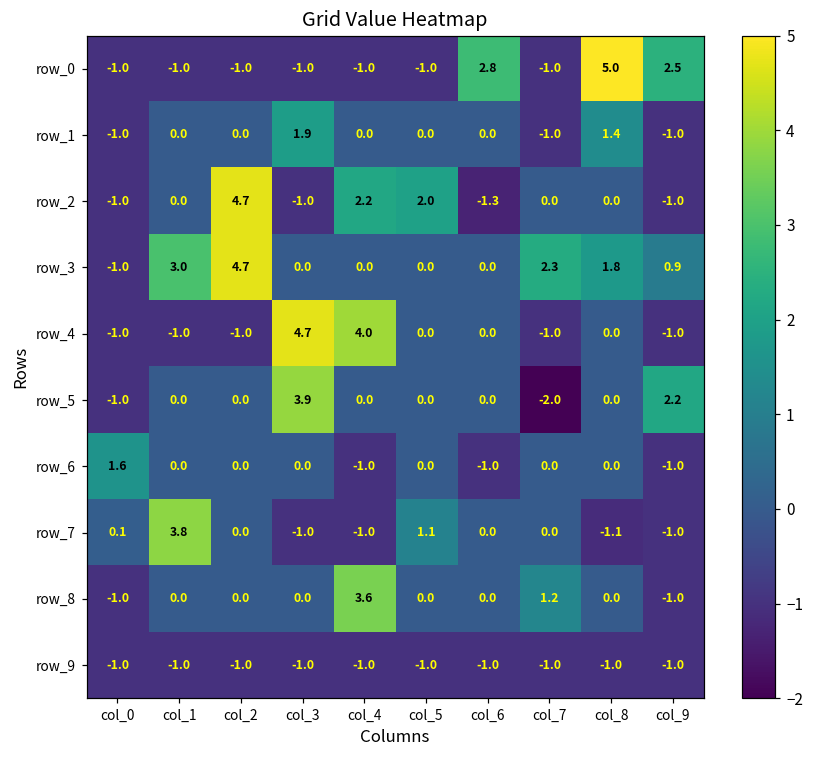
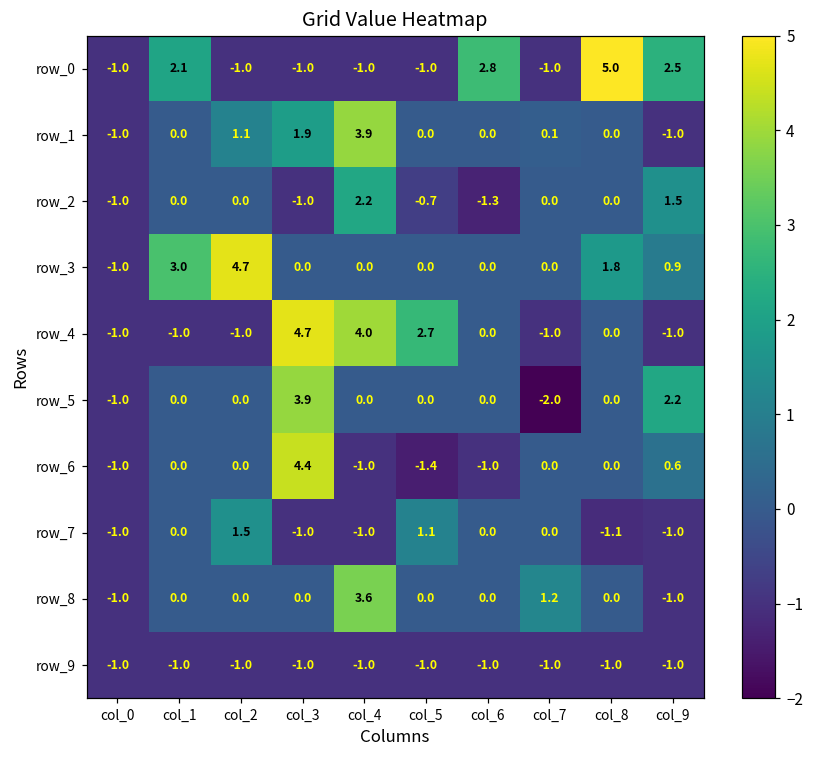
  {
    "row_0": {
      "col_0": -1.0,
-     "col_1": -1.0,
+     "col_1": 2.1,
      "col_2": -1.0,
      "col_3": -1.0,
      "col_4": -1.0,
      "col_5": -1.0,
      "col_6": 2.8,
      "col_7": -1.0,
      "col_8": 5.0,
      "col_9": 2.5
    },
    "row_1": {
      "col_0": -1.0,
      "col_1": 0.0,
-     "col_2": 0.0,
+     "col_2": 1.1,
      "col_3": 1.9,
-     "col_4": 0.0,
+     "col_4": 3.9,
      "col_5": 0.0,
      "col_6": 0.0,
-     "col_7": -1.0,
-     "col_8": 1.4,
+     "col_7": 0.1,
+     "col_8": 0.0,
      "col_9": -1.0
    },
    "row_2": {
      "col_0": -1.0,
      "col_1": 0.0,
-     "col_2": 4.7,
+     "col_2": 0.0,
      "col_3": -1.0,
      "col_4": 2.2,
-     "col_5": 2.0,
+     "col_5": -0.7,
      "col_6": -1.3,
      "col_7": 0.0,
      "col_8": 0.0,
-     "col_9": -1.0
+     "col_9": 1.5
    },
    "row_3": {
      "col_0": -1.0,
      "col_1": 3.0,
      "col_2": 4.7,
      "col_3": 0.0,
      "col_4": 0.0,
      "col_5": 0.0,
      "col_6": 0.0,
-     "col_7": 2.3,
+     "col_7": 0.0,
      "col_8": 1.8,
      "col_9": 0.9
    },
    "row_4": {
      "col_0": -1.0,
      "col_1": -1.0,
      "col_2": -1.0,
      "col_3": 4.7,
      "col_4": 4.0,
-     "col_5": 0.0,
+     "col_5": 2.7,
      "col_6": 0.0,
      "col_7": -1.0,
      "col_8": 0.0,
      "col_9": -1.0
    },
    "row_5": {
      "col_0": -1.0,
      "col_1": 0.0,
      "col_2": 0.0,
      "col_3": 3.9,
      "col_4": 0.0,
      "col_5": 0.0,
      "col_6": 0.0,
      "col_7": -2.0,
      "col_8": 0.0,
      "col_9": 2.2
    },
    "row_6": {
-     "col_0": 1.6,
+     "col_0": -1.0,
      "col_1": 0.0,
      "col_2": 0.0,
-     "col_3": 0.0,
+     "col_3": 4.4,
      "col_4": -1.0,
-     "col_5": 0.0,
+     "col_5": -1.4,
      "col_6": -1.0,
      "col_7": 0.0,
      "col_8": 0.0,
-     "col_9": -1.0
+     "col_9": 0.6
    },
    "row_7": {
-     "col_0": 0.1,
-     "col_1": 3.8,
-     "col_2": 0.0,
+     "col_0": -1.0,
+     "col_1": 0.0,
+     "col_2": 1.5,
      "col_3": -1.0,
      "col_4": -1.0,
      "col_5": 1.1,
      "col_6": 0.0,
      "col_7": 0.0,
      "col_8": -1.1,
      "col_9": -1.0
    },
    "row_8": {
      "col_0": -1.0,
      "col_1": 0.0,
      "col_2": 0.0,
      "col_3": 0.0,
      "col_4": 3.6,
      "col_5": 0.0,
      "col_6": 0.0,
      "col_7": 1.2,
      "col_8": 0.0,
      "col_9": -1.0
    },
    "row_9": {
      "col_0": -1.0,
      "col_1": -1.0,
      "col_2": -1.0,
      "col_3": -1.0,
      "col_4": -1.0,
      "col_5": -1.0,
      "col_6": -1.0,
      "col_7": -1.0,
      "col_8": -1.0,
      "col_9": -1.0
    }
  }
